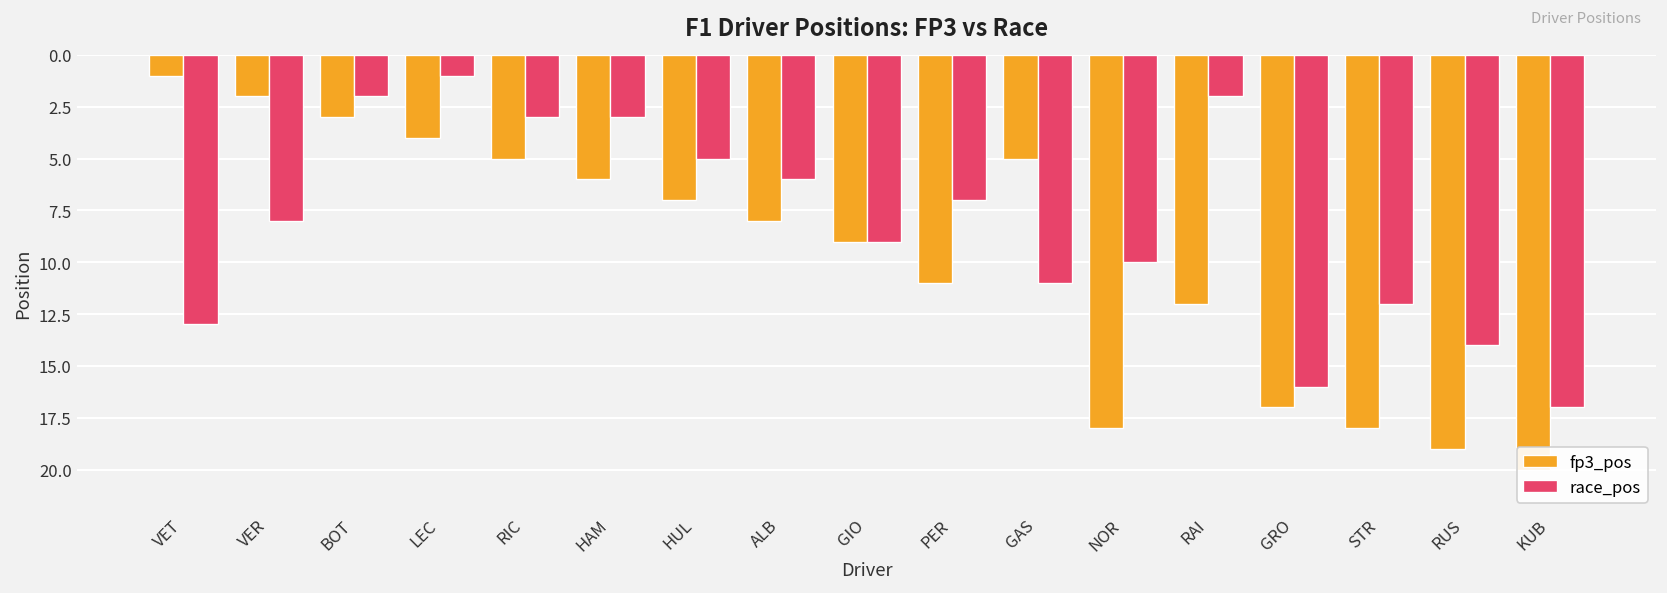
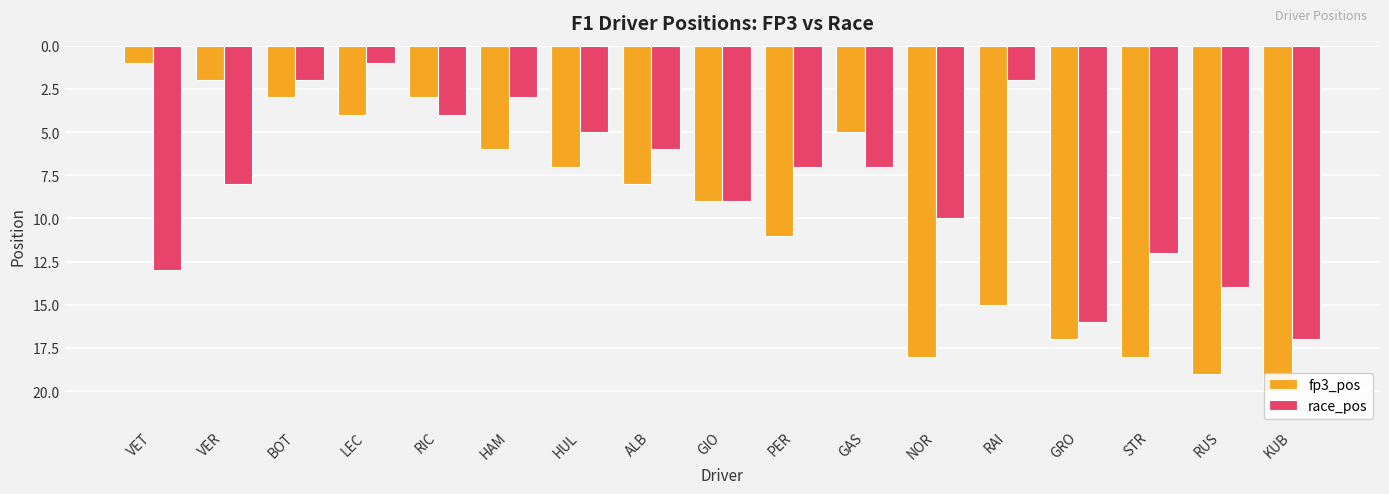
  {
    "fp3_pos": {
      "VET": 1,
      "VER": 2,
      "BOT": 3,
      "LEC": 4,
-     "RIC": 5,
+     "RIC": 3,
      "HAM": 6,
      "HUL": 7,
      "ALB": 8,
      "GIO": 9,
      "PER": 11,
      "GAS": 5,
      "NOR": 18,
-     "RAI": 12,
+     "RAI": 15,
      "GRO": 17,
      "STR": 18,
      "RUS": 19
    },
    "race_pos": {
      "VET": 13,
      "VER": 8,
      "BOT": 2,
      "LEC": 1,
-     "RIC": 3,
+     "RIC": 4,
      "HAM": 3,
      "HUL": 5,
      "ALB": 6,
      "GIO": 9,
      "PER": 7,
-     "GAS": 11,
+     "GAS": 7,
      "NOR": 10,
      "RAI": 2,
      "GRO": 16,
      "STR": 12,
      "RUS": 14,
      "KUB": 17
    }
  }
